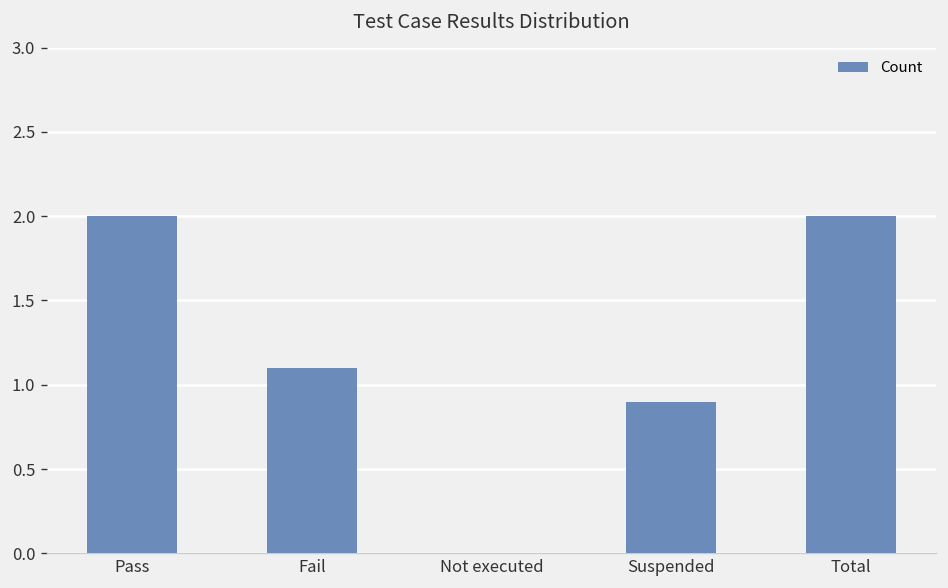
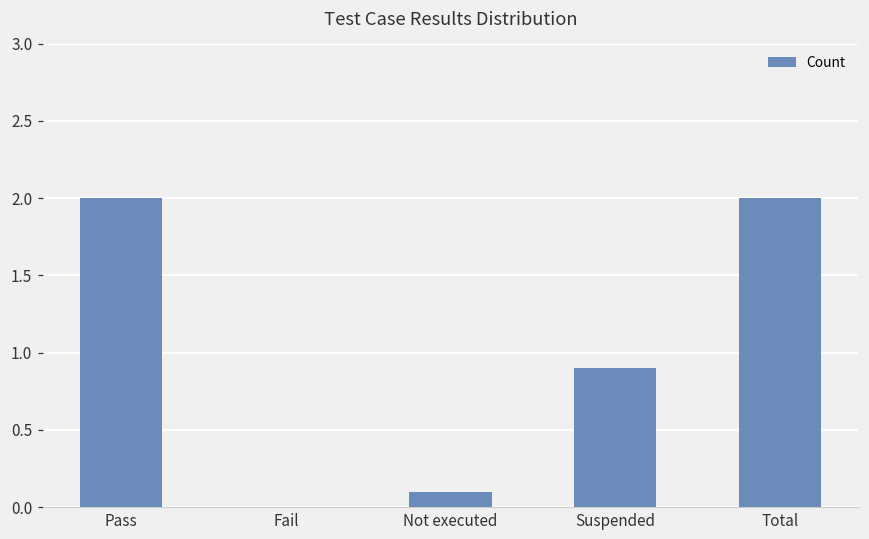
  {
    "Pass": 2.0,
-   "Fail": 1.1,
-   "Not executed": 0.0,
+   "Fail": 0.0,
+   "Not executed": 0.1,
    "Suspended": 0.9,
    "Total": 2.0
  }
